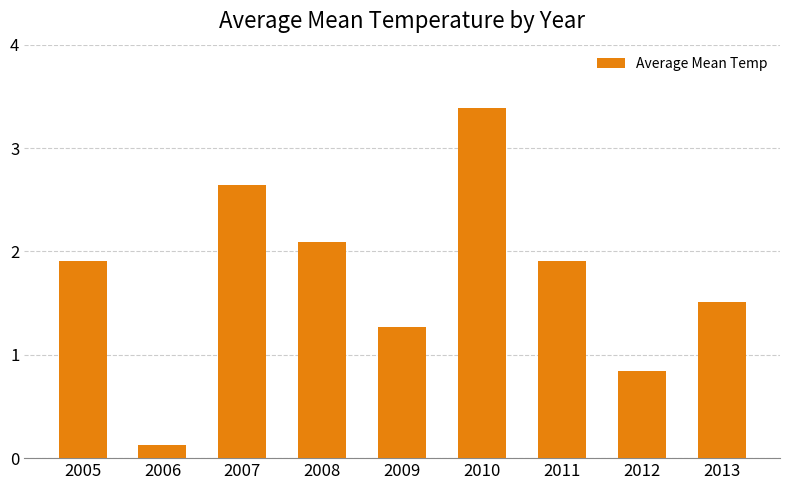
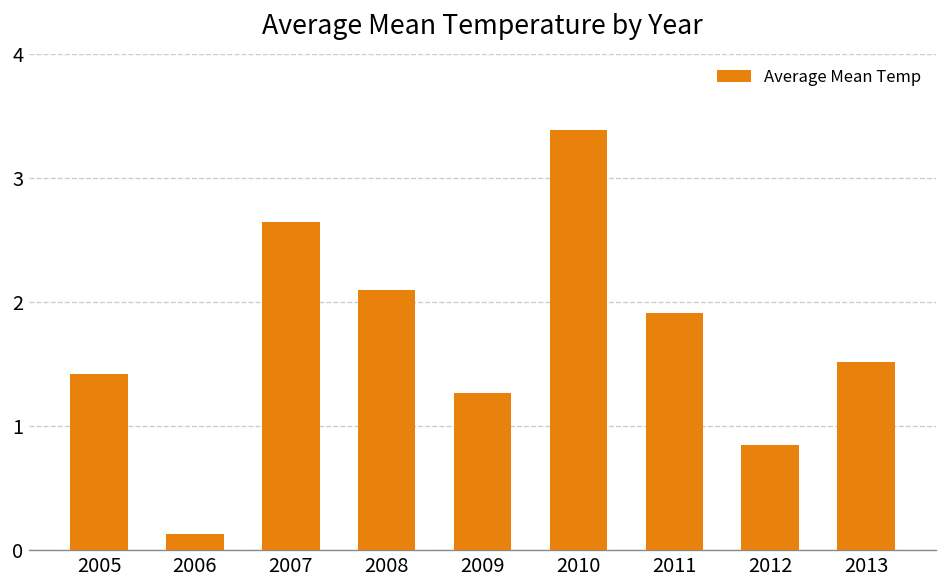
  {
-   "2005": 1.91,
+   "2005": 1.41,
    "2006": 0.13,
    "2007": 2.64,
    "2008": 2.09,
    "2009": 1.26,
    "2010": 3.38,
    "2011": 1.91,
    "2012": 0.84,
    "2013": 1.51
  }
